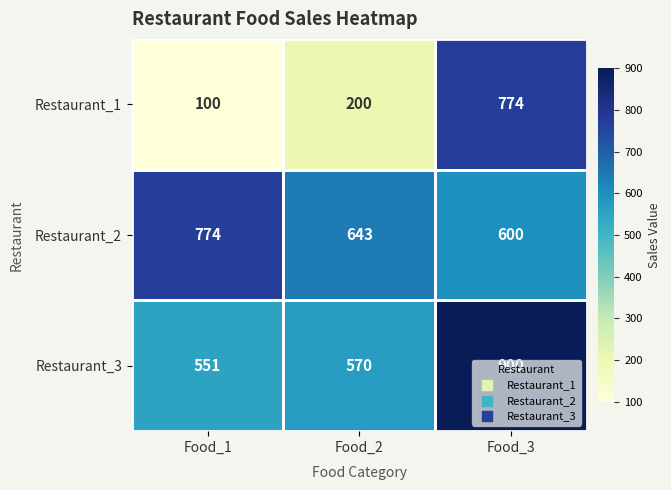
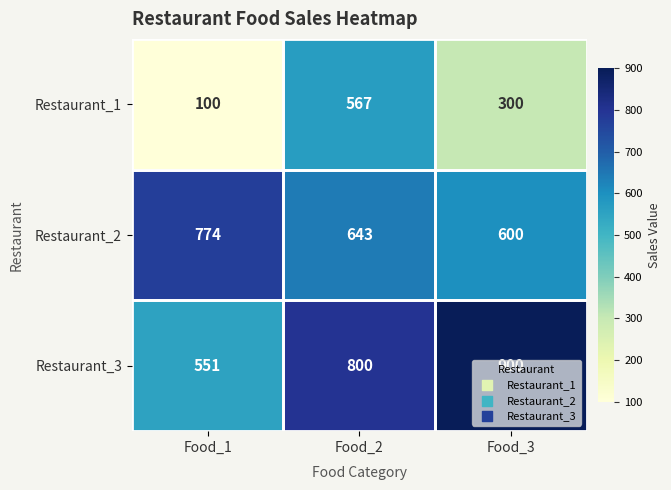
  {
    "Restaurant_1": {
      "Food_1": 100,
-     "Food_2": 200,
-     "Food_3": 774
+     "Food_2": 567,
+     "Food_3": 300
    },
    "Restaurant_2": {
      "Food_1": 774,
      "Food_2": 643,
      "Food_3": 600
    },
    "Restaurant_3": {
      "Food_1": 551,
-     "Food_2": 570
+     "Food_2": 800
    }
  }
